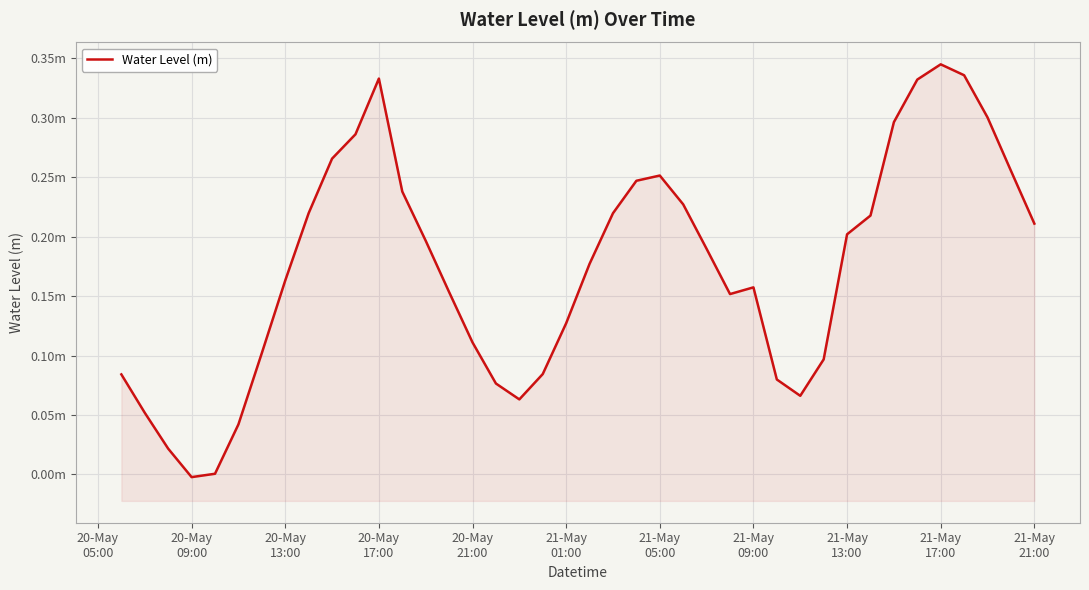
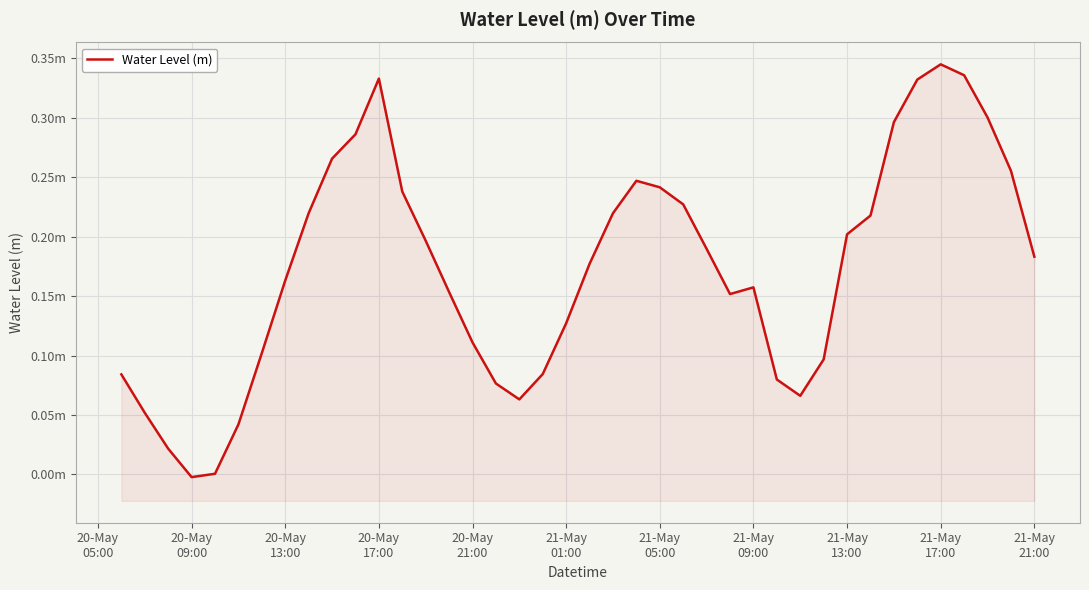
  {
    "20-May 09:00": "-0.002m",
    "20-May 13:00": "0.163m",
    "20-May 17:00": "0.333m",
    "20-May 21:00": "0.111m",
    "21-May 01:00": "0.127m",
-   "21-May 05:00": "0.251m",
+   "21-May 05:00": "0.242m",
    "21-May 09:00": "0.157m",
    "21-May 13:00": "0.202m",
    "21-May 17:00": "0.345m",
-   "21-May 21:00": "0.211m"
+   "21-May 21:00": "0.183m"
  }
